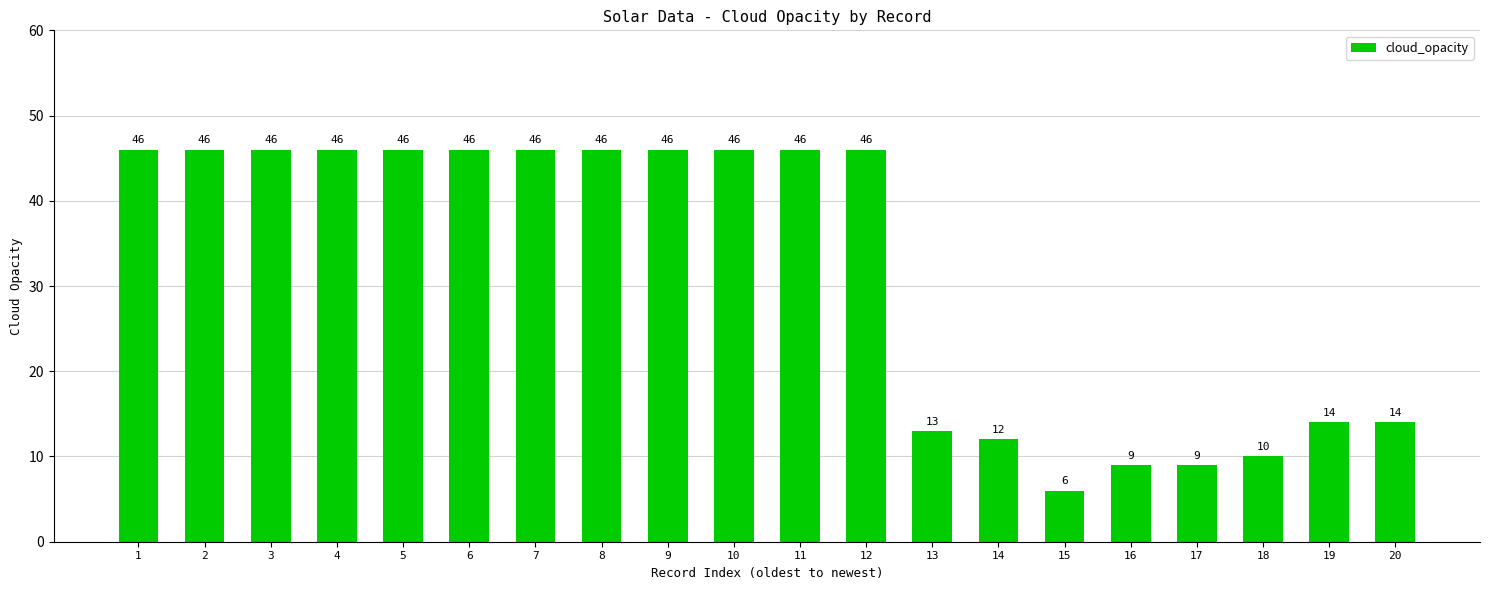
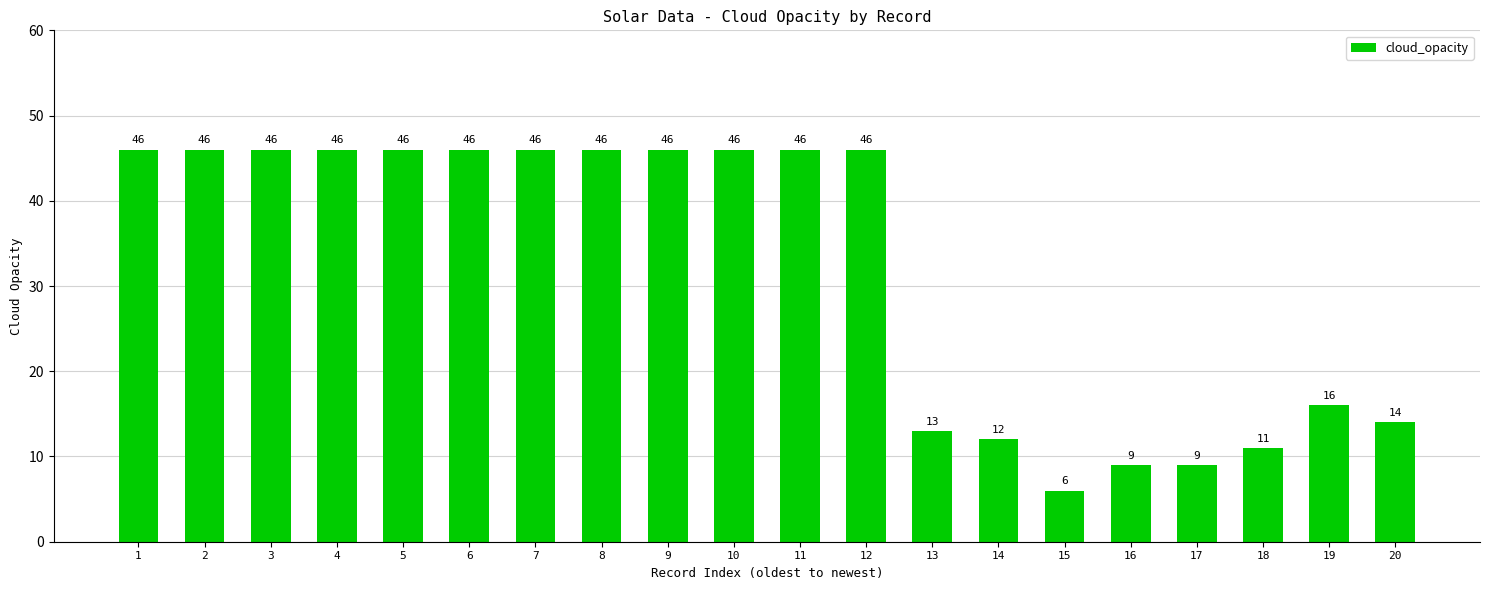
  {
    "1": 46,
    "2": 46,
    "3": 46,
    "4": 46,
    "5": 46,
    "6": 46,
    "7": 46,
    "8": 46,
    "9": 46,
    "10": 46,
    "11": 46,
    "12": 46,
    "13": 13,
    "14": 12,
    "15": 6,
    "16": 9,
    "17": 9,
-   "18": 10,
-   "19": 14,
+   "18": 11,
+   "19": 16,
    "20": 14
  }
